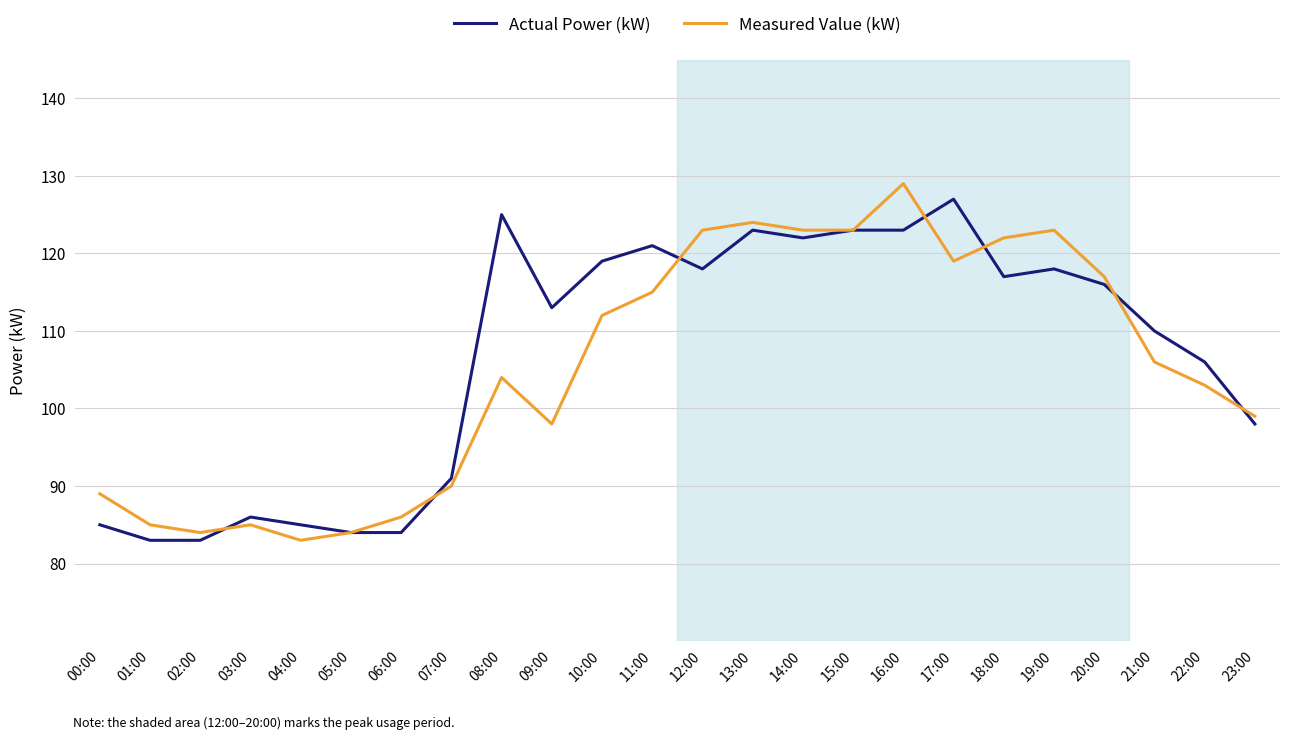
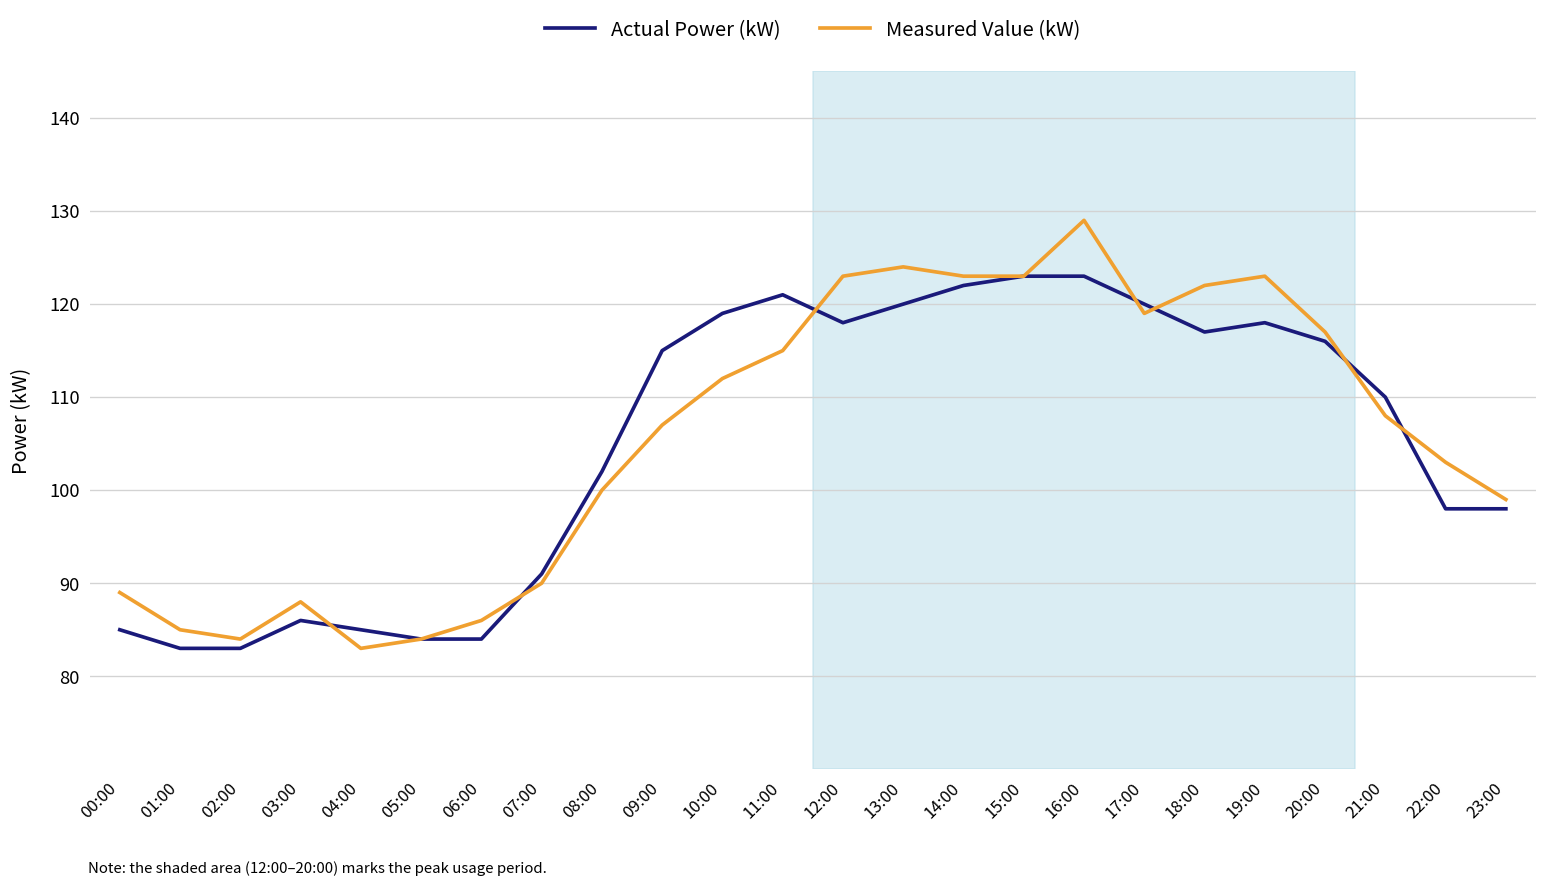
  {
    "Actual Power (kW)": {
      "00:00": 85,
      "01:00": 83,
      "02:00": 83,
      "03:00": 86,
      "04:00": 85,
      "06:00": 84,
      "07:00": 91,
-     "08:00": 125,
-     "09:00": 113,
+     "08:00": 102,
+     "09:00": 115,
      "10:00": 119,
      "11:00": 121,
      "12:00": 118,
-     "13:00": 123,
+     "13:00": 120,
      "14:00": 122,
      "16:00": 123,
-     "17:00": 127,
+     "17:00": 120,
      "18:00": 117,
      "19:00": 118,
      "20:00": 116,
      "21:00": 110,
-     "22:00": 106,
+     "22:00": 98,
      "23:00": 98
    },
    "Measured Value (kW)": {
      "00:00": 89,
      "01:00": 85,
      "02:00": 84,
-     "03:00": 85,
+     "03:00": 88,
      "04:00": 83,
      "06:00": 86,
      "07:00": 90,
-     "08:00": 104,
-     "09:00": 98,
+     "08:00": 100,
+     "09:00": 107,
      "10:00": 112,
      "11:00": 115,
      "12:00": 123,
      "13:00": 124,
      "14:00": 123,
      "16:00": 129,
      "17:00": 119,
      "18:00": 122,
      "19:00": 123,
      "20:00": 117,
-     "21:00": 106,
+     "21:00": 108,
      "22:00": 103,
      "23:00": 99
    }
  }
